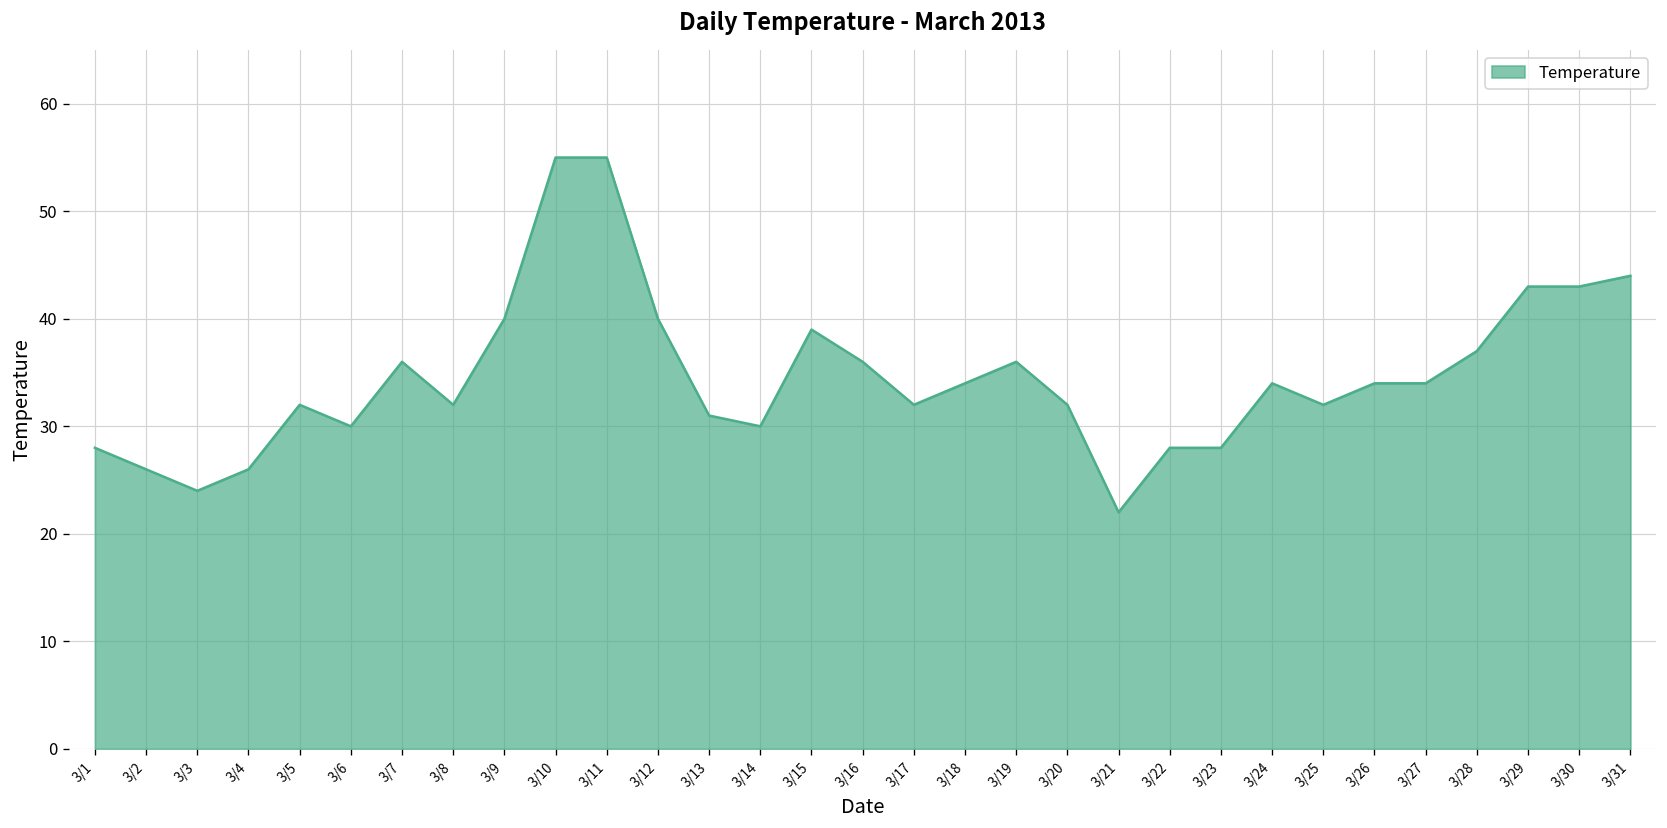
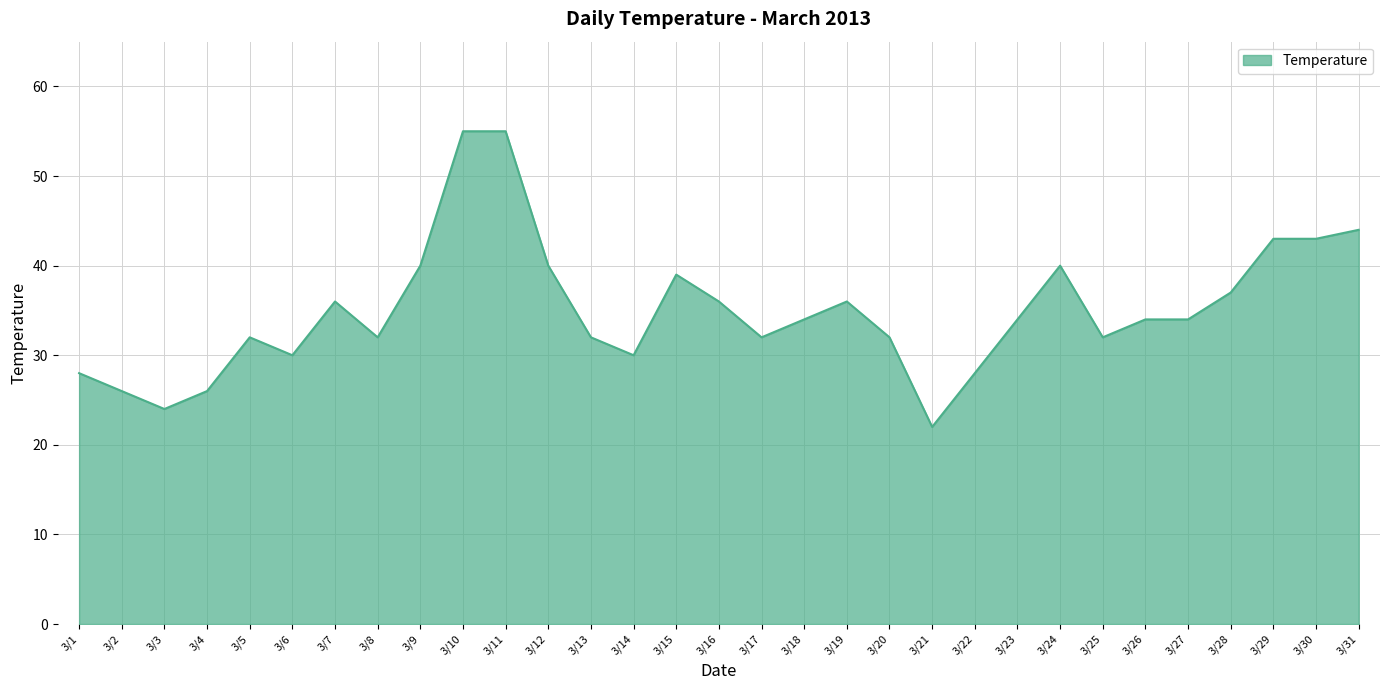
  {
    "3/1": 28,
    "3/2": 26,
    "3/3": 24,
    "3/4": 26,
    "3/5": 32,
    "3/6": 30,
    "3/7": 36,
    "3/8": 32,
    "3/9": 40,
    "3/10": 55,
    "3/11": 55,
    "3/12": 40,
-   "3/13": 31,
+   "3/13": 32,
    "3/14": 30,
    "3/15": 39,
    "3/16": 36,
    "3/17": 32,
    "3/18": 34,
    "3/19": 36,
    "3/20": 32,
    "3/21": 22,
    "3/22": 28,
-   "3/23": 28,
-   "3/24": 34,
+   "3/23": 34,
+   "3/24": 40,
    "3/25": 32,
    "3/26": 34,
    "3/27": 34,
    "3/28": 37,
    "3/29": 43,
    "3/30": 43,
    "3/31": 44
  }
